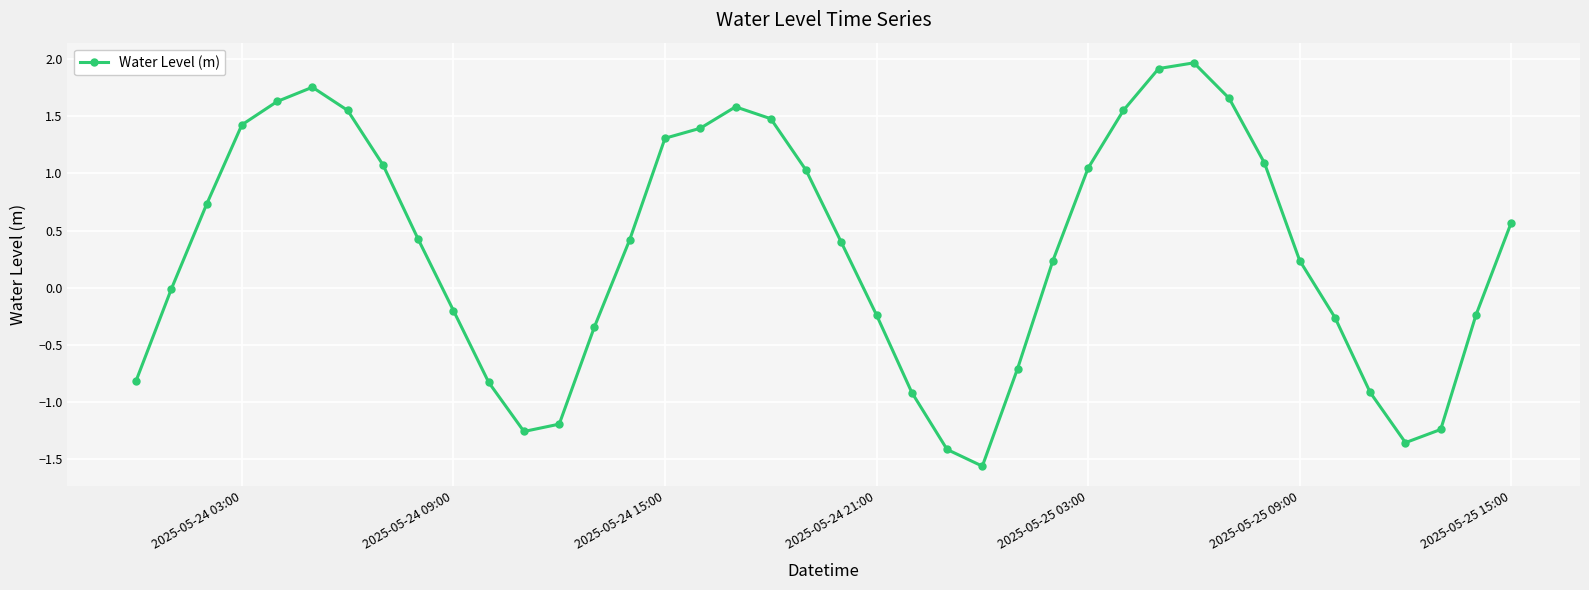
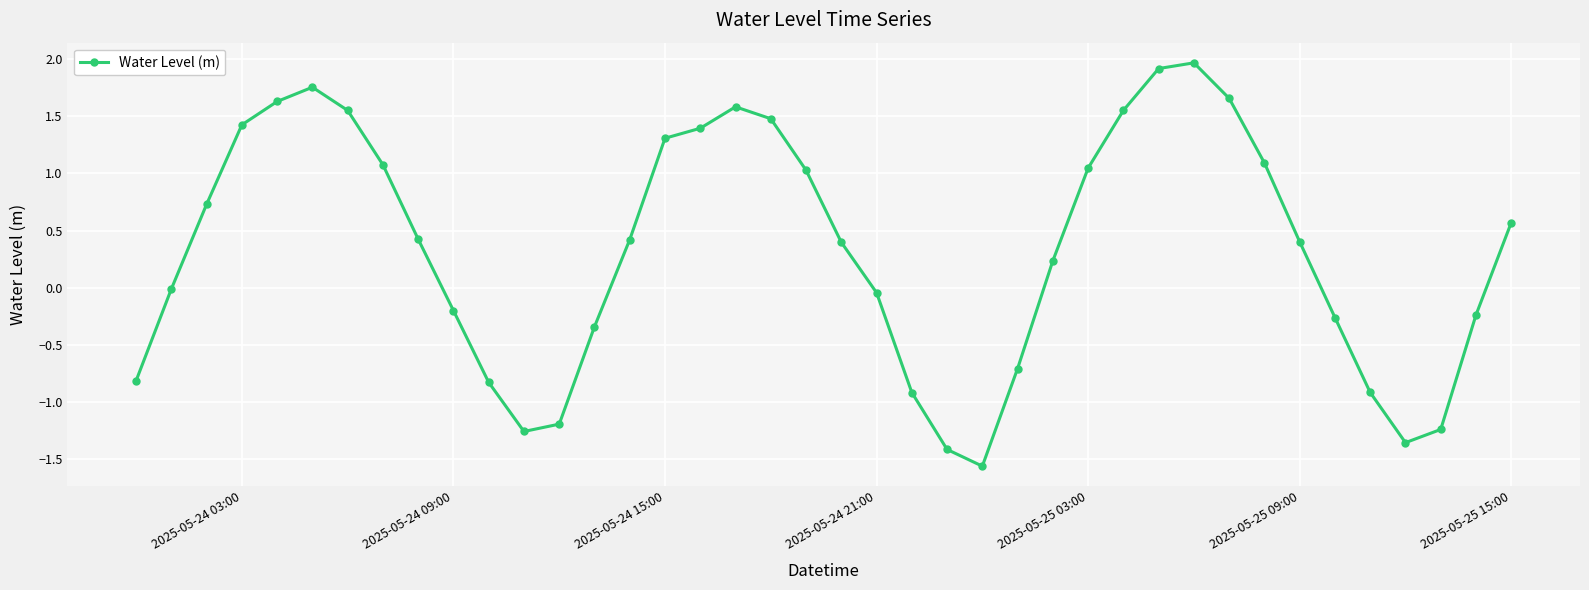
  {
    "2025-05-24 03:00": 1.43,
    "2025-05-24 09:00": -0.20,
    "2025-05-24 15:00": 1.31,
-   "2025-05-24 21:00": -0.24,
+   "2025-05-24 21:00": -0.04,
    "2025-05-25 03:00": 1.05,
-   "2025-05-25 09:00": 0.24,
+   "2025-05-25 09:00": 0.40,
    "2025-05-25 15:00": 0.57
  }
